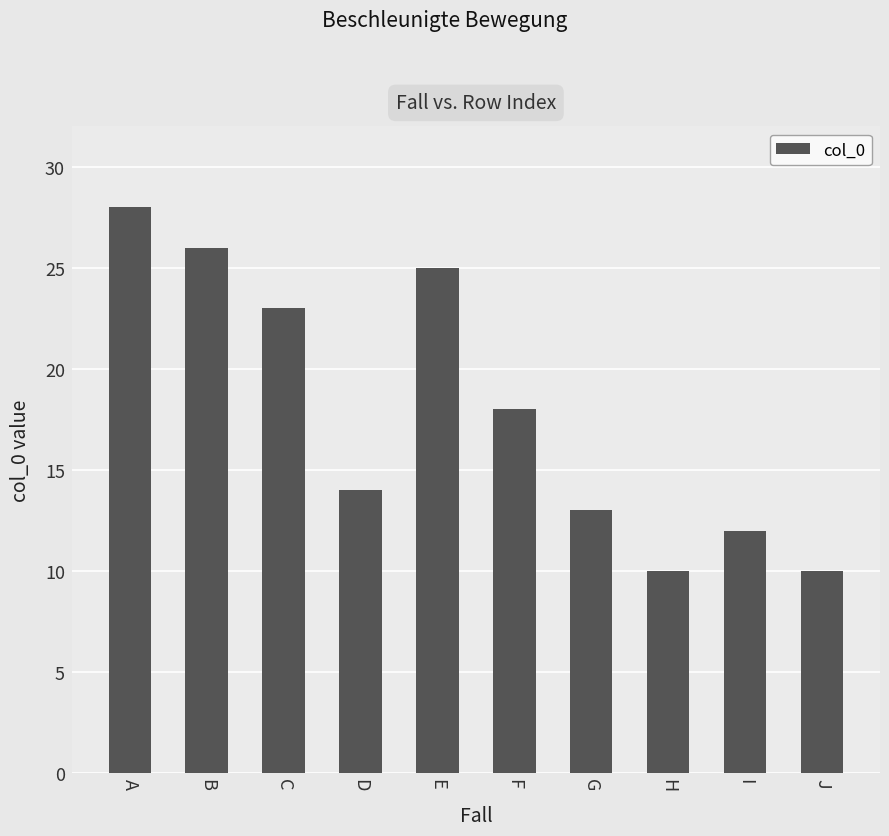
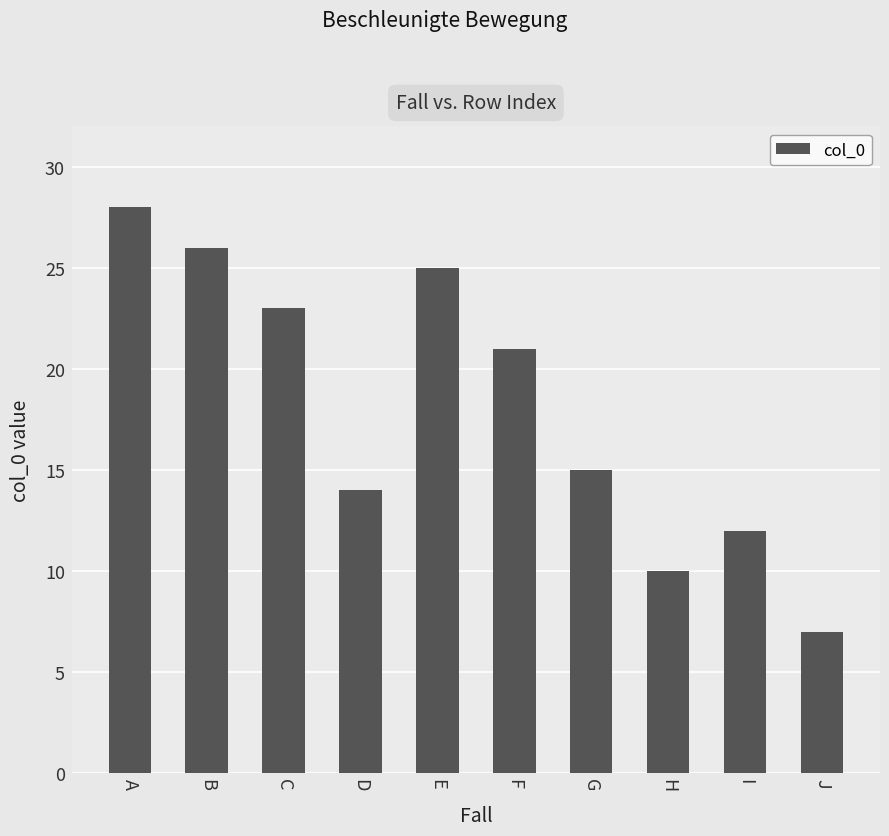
  {
    "A": 28,
    "B": 26,
    "C": 23,
    "D": 14,
    "E": 25,
-   "F": 18,
-   "G": 13,
+   "F": 21,
+   "G": 15,
    "H": 10,
    "I": 12,
-   "J": 10
+   "J": 7
  }
